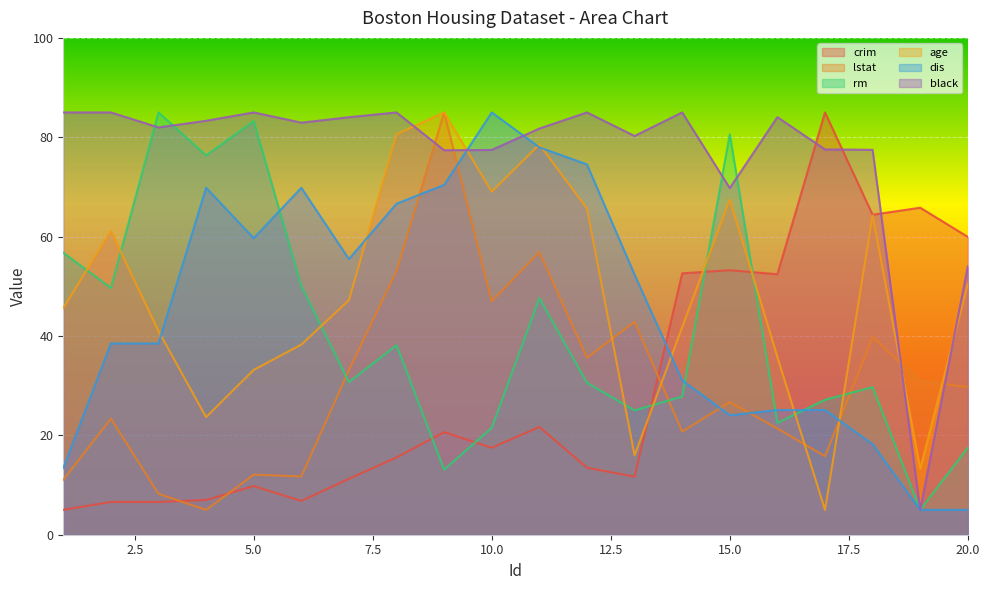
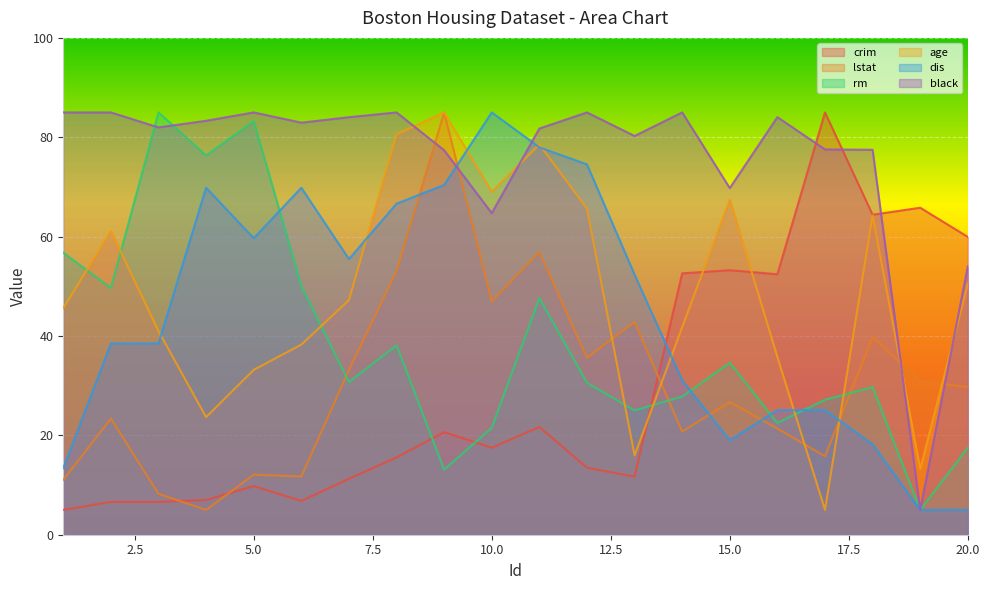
  {
    "rm": {
      "5.0": 83,
      "10.0": 22,
-     "15.0": 81,
+     "15.0": 35,
      "20.0": 18
    },
    "dis": {
      "5.0": 60,
      "10.0": 85,
-     "15.0": 24,
+     "15.0": 19,
      "20.0": 5
    },
    "black": {
      "5.0": 85,
-     "10.0": 77,
+     "10.0": 65,
      "15.0": 70,
      "20.0": 54
    }
  }
